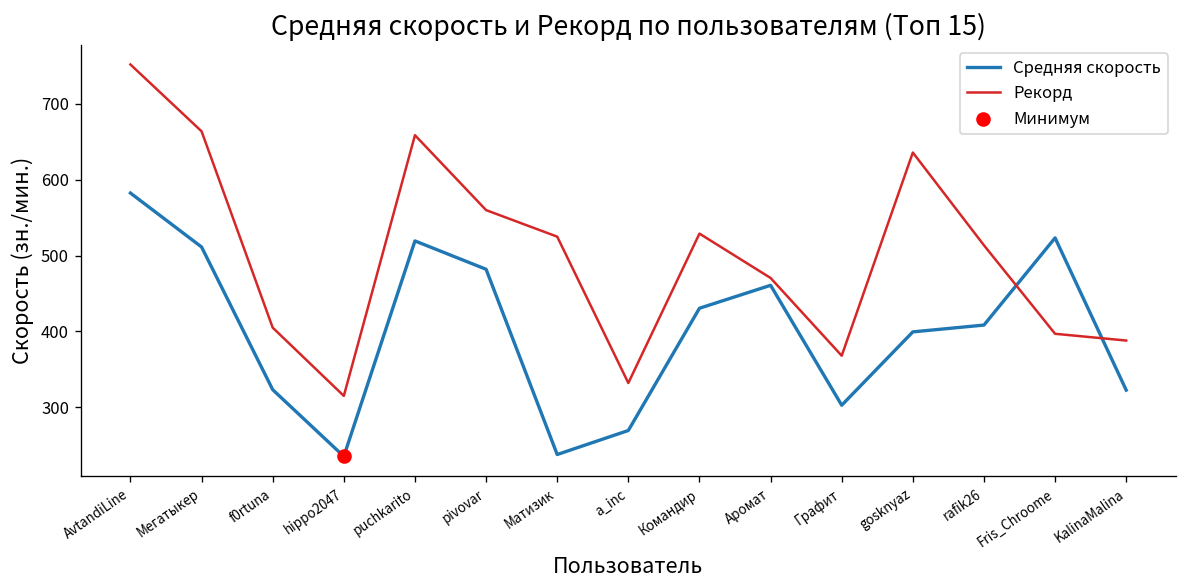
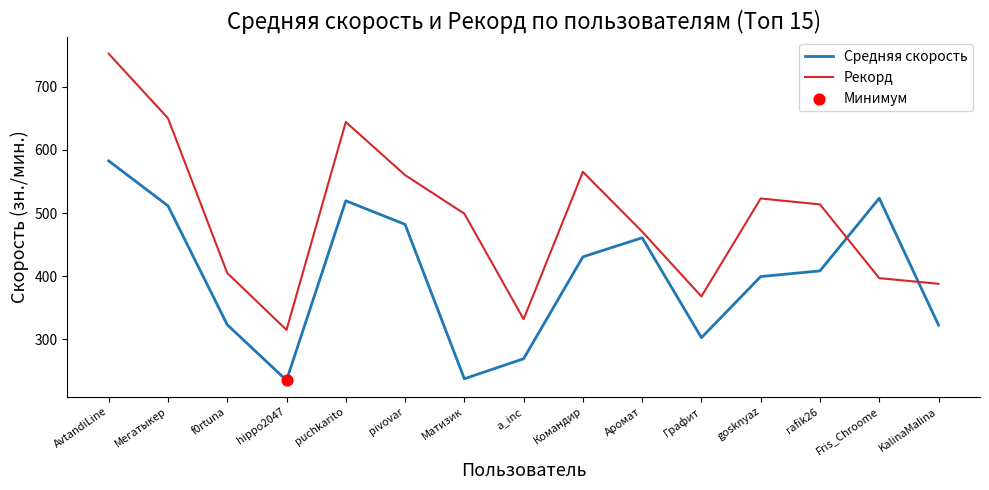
  {
    "Средняя скорость": {
      "AvtandiLine": 580,
      "Мегатыкер": 510,
      "f0rtuna": 320,
      "puchkarito": 520,
      "pivovar": 480,
      "Матизик": 240,
      "a_inc": 270,
      "Командир": 430,
      "Аромат": 460,
      "Графит": 300,
      "gosknyaz": 400,
      "rafik26": 410,
      "Fris_Chroome": 520,
      "KalinaMalina": 320
    },
    "Рекорд": {
      "AvtandiLine": 750,
-     "Мегатыкер": 660,
+     "Мегатыкер": 650,
      "f0rtuna": 410,
      "hippo2047": 320,
-     "puchkarito": 660,
+     "puchkarito": 640,
      "pivovar": 560,
-     "Матизик": 530,
+     "Матизик": 500,
      "a_inc": 330,
-     "Командир": 530,
+     "Командир": 570,
      "Аромат": 470,
      "Графит": 370,
-     "gosknyaz": 640,
+     "gosknyaz": 520,
      "rafik26": 510,
      "Fris_Chroome": 400,
      "KalinaMalina": 390
    }
  }
